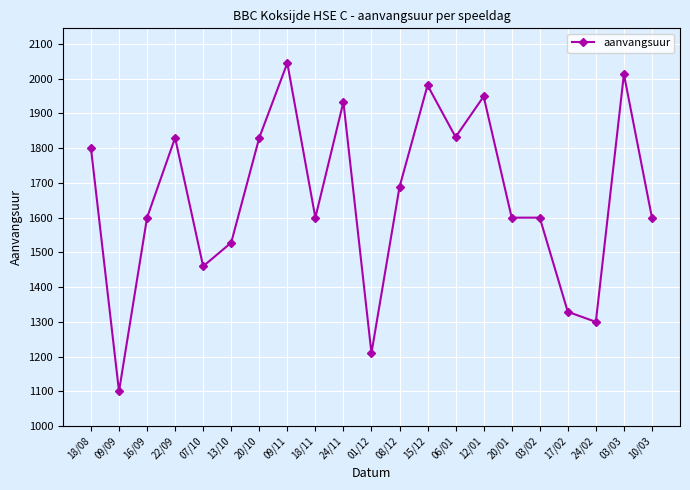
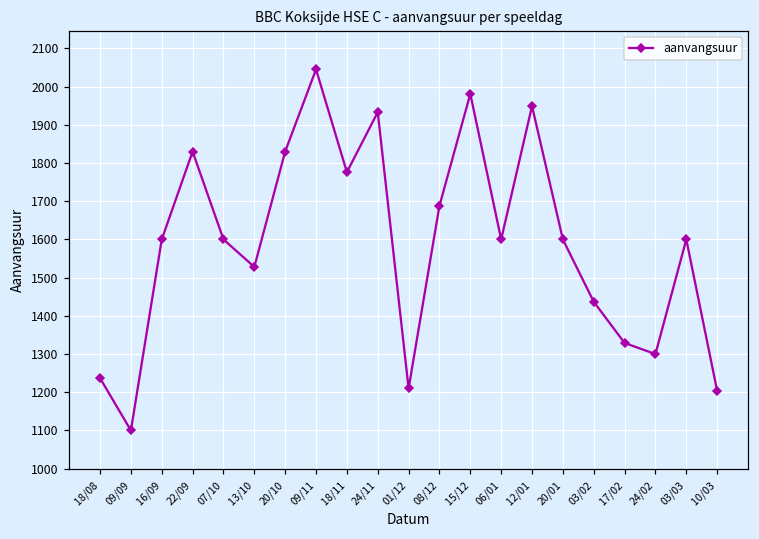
  {
-   "18/08": 1800,
+   "18/08": 1240,
    "09/09": 1100,
    "16/09": 1600,
    "22/09": 1830,
-   "07/10": 1460,
+   "07/10": 1600,
    "13/10": 1530,
    "20/10": 1830,
    "09/11": 2050,
-   "18/11": 1600,
+   "18/11": 1780,
    "24/11": 1930,
    "01/12": 1210,
    "08/12": 1690,
    "15/12": 1980,
-   "06/01": 1830,
+   "06/01": 1600,
    "12/01": 1950,
    "20/01": 1600,
-   "03/02": 1600,
+   "03/02": 1440,
    "17/02": 1330,
    "24/02": 1300,
-   "03/03": 2010,
-   "10/03": 1600
+   "03/03": 1600,
+   "10/03": 1200
  }
